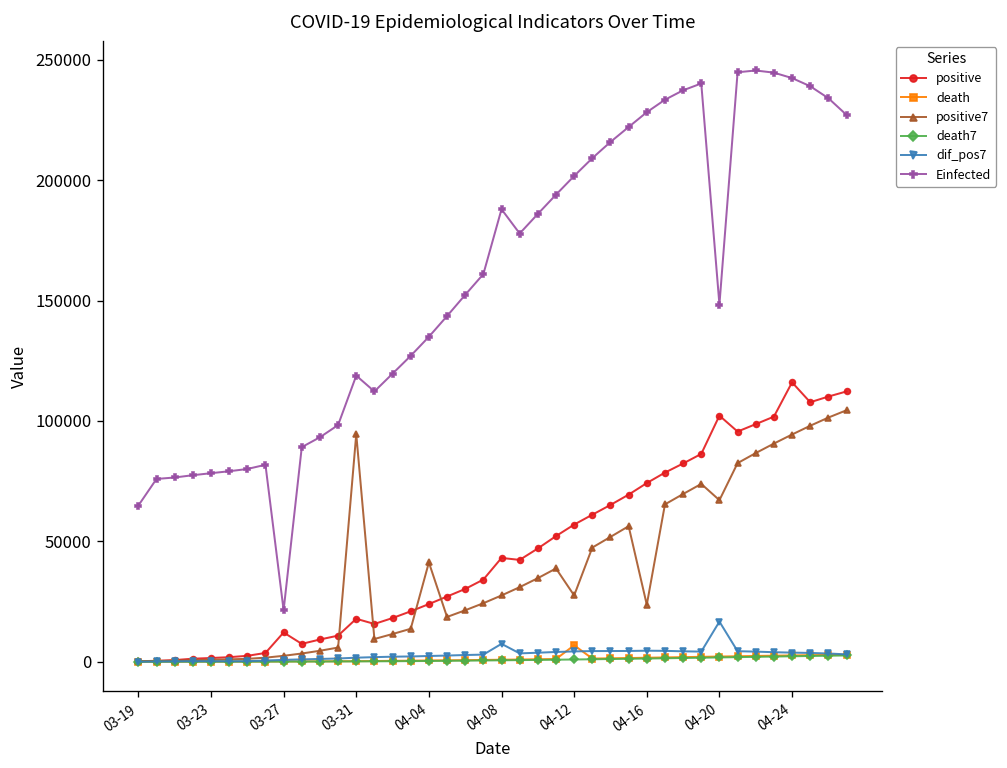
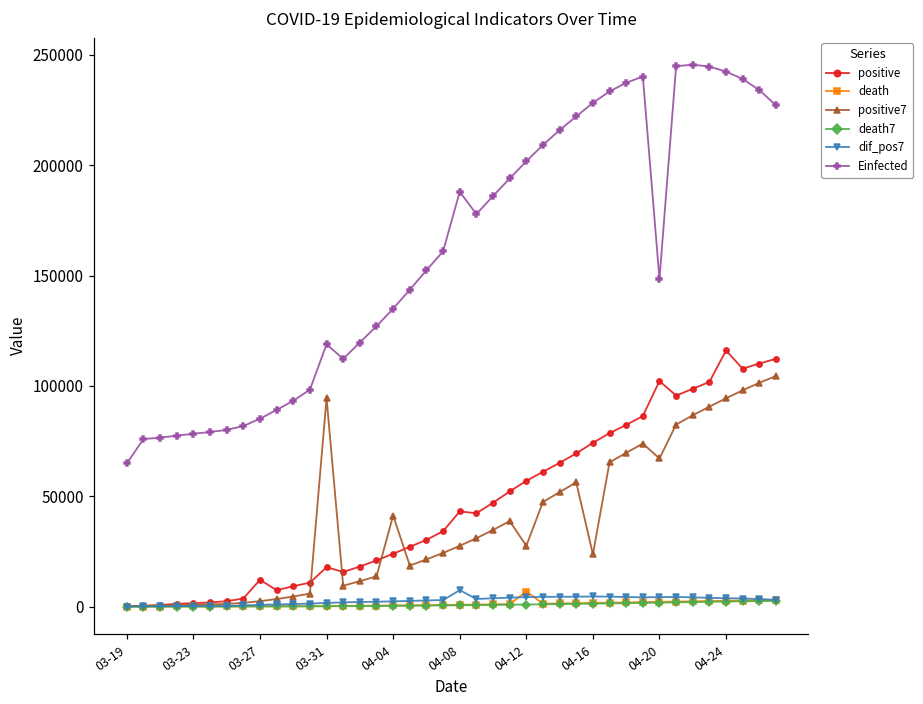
  {
    "positive": {
      "03-27": 12000,
      "03-31": 18000,
      "04-04": 24000,
      "04-08": 43000,
      "04-12": 57000,
      "04-16": 74000,
      "04-20": 102000,
      "04-24": 116000
    },
    "death": {
      "04-12": 7000
    },
    "positive7": {
      "03-27": 2000,
      "03-31": 95000,
      "04-04": 41000,
      "04-08": 28000,
      "04-12": 28000,
      "04-16": 24000,
      "04-20": 67000,
      "04-24": 94000
    },
    "death7": {
      "04-12": 1000
    },
    "dif_pos7": {
      "03-31": 2000,
      "04-04": 2000,
      "04-08": 7000,
      "04-12": 4000,
      "04-16": 5000,
-     "04-20": 17000
+     "04-20": 4000
    },
    "Einfected": {
      "03-19": 65000,
      "03-23": 78000,
-     "03-27": 21000,
+     "03-27": 85000,
      "03-31": 119000,
      "04-04": 135000,
      "04-08": 188000,
      "04-12": 202000,
      "04-16": 228000,
      "04-20": 148000,
      "04-24": 242000
    }
  }
